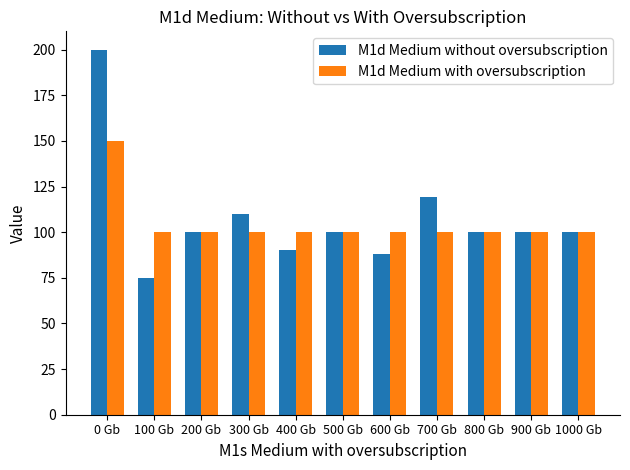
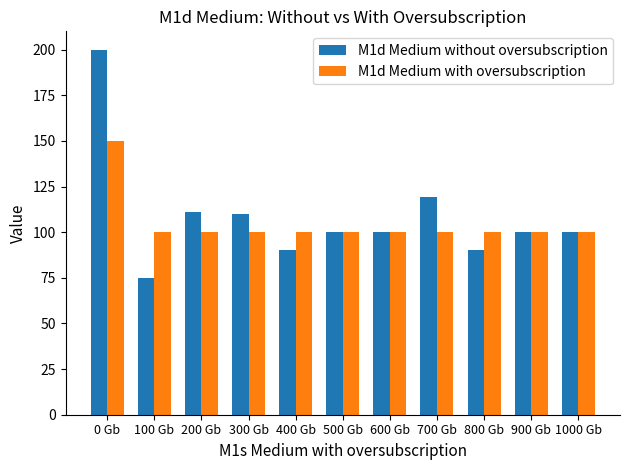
  {
    "M1d Medium without oversubscription": {
      "0 Gb": 200,
      "100 Gb": 75,
-     "200 Gb": 100,
+     "200 Gb": 111,
      "300 Gb": 110,
      "400 Gb": 90,
      "500 Gb": 100,
-     "600 Gb": 88,
+     "600 Gb": 100,
      "700 Gb": 119,
-     "800 Gb": 100,
+     "800 Gb": 90,
      "900 Gb": 100,
      "1000 Gb": 100
    },
    "M1d Medium with oversubscription": {
      "0 Gb": 150,
      "100 Gb": 100,
      "200 Gb": 100,
      "300 Gb": 100,
      "400 Gb": 100,
      "500 Gb": 100,
      "600 Gb": 100,
      "700 Gb": 100,
      "800 Gb": 100,
      "900 Gb": 100,
      "1000 Gb": 100
    }
  }
